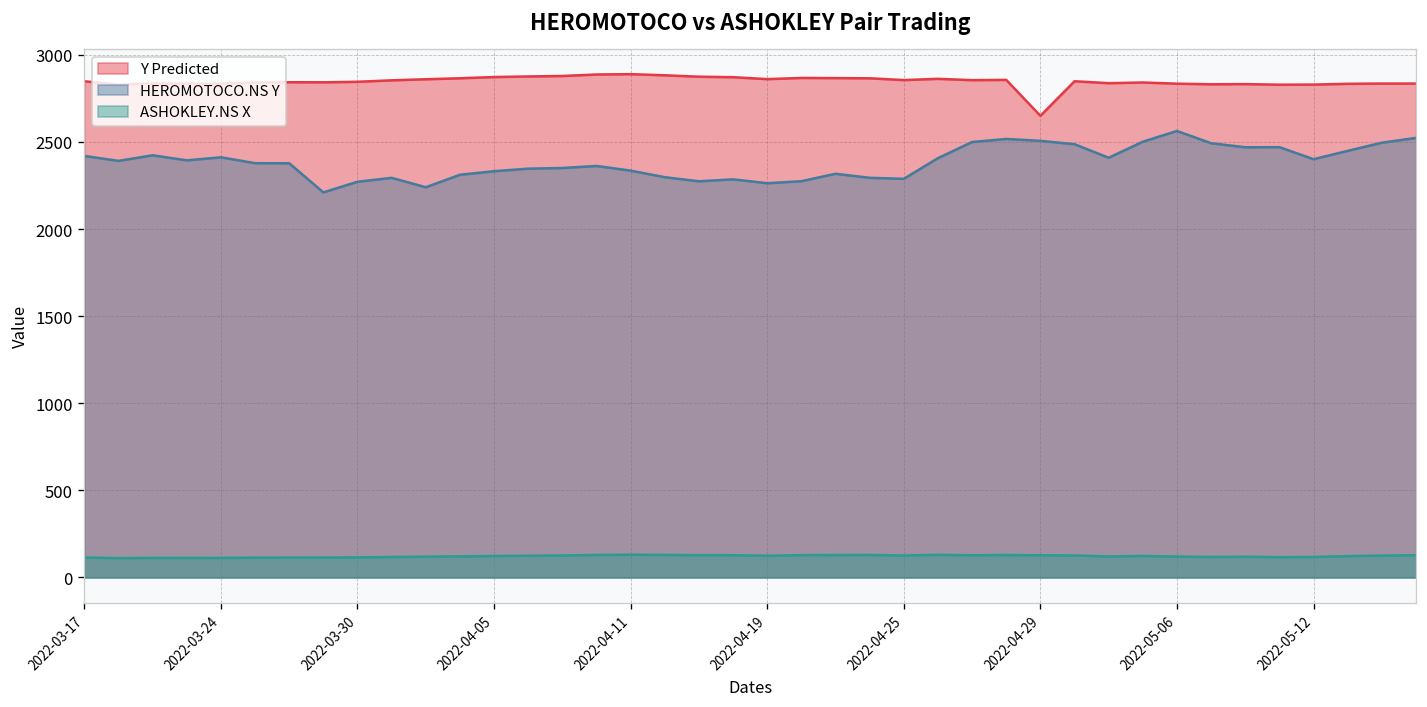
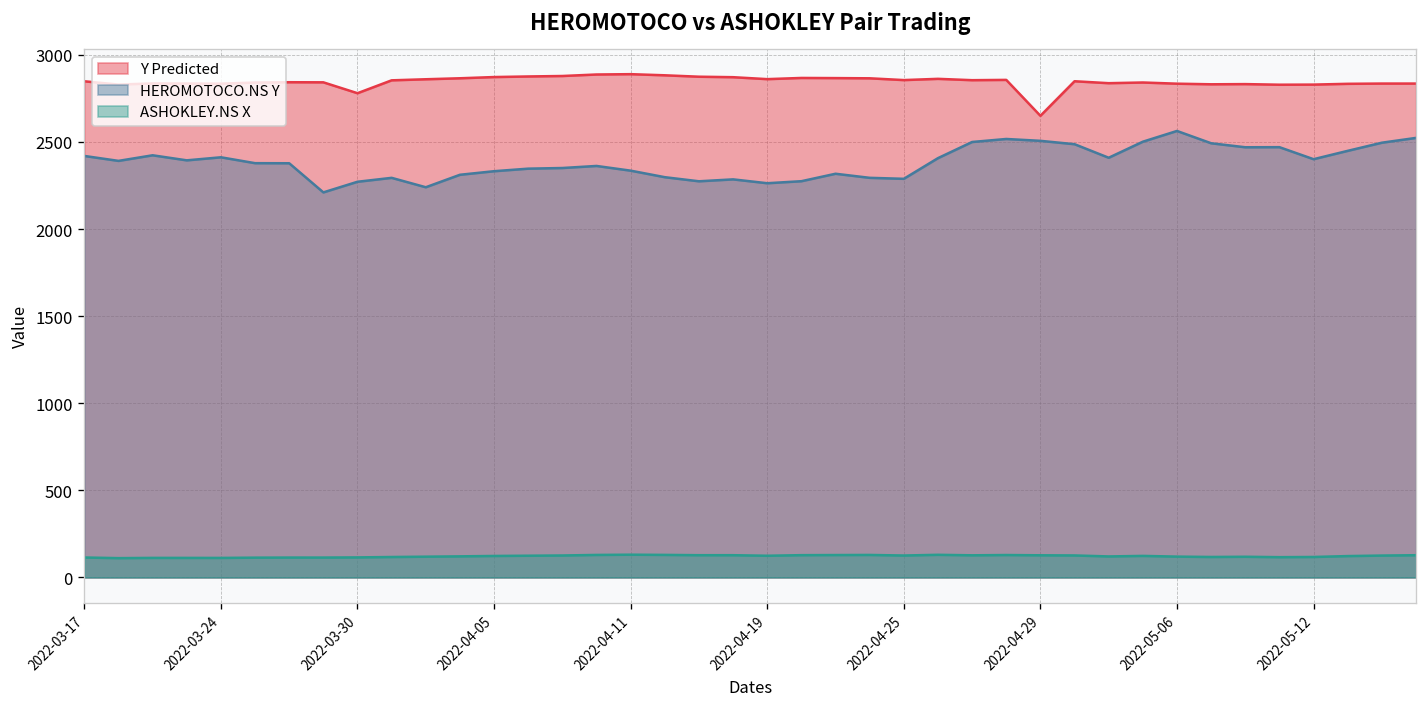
  {
    "Y Predicted": {
      "2022-03-17": 2850,
-     "2022-03-30": 2850,
+     "2022-03-30": 2780,
      "2022-04-05": 2870,
      "2022-04-11": 2890,
      "2022-04-19": 2860,
      "2022-04-25": 2860,
      "2022-04-29": 2650,
      "2022-05-06": 2830,
      "2022-05-12": 2830
    }
  }
